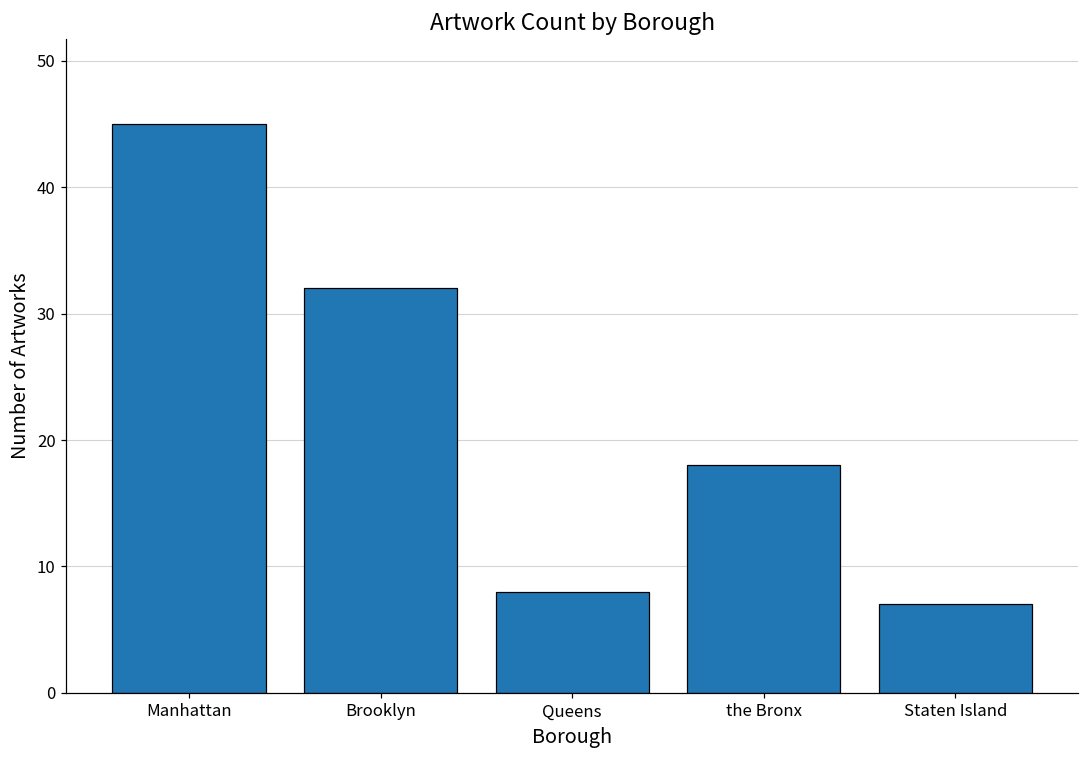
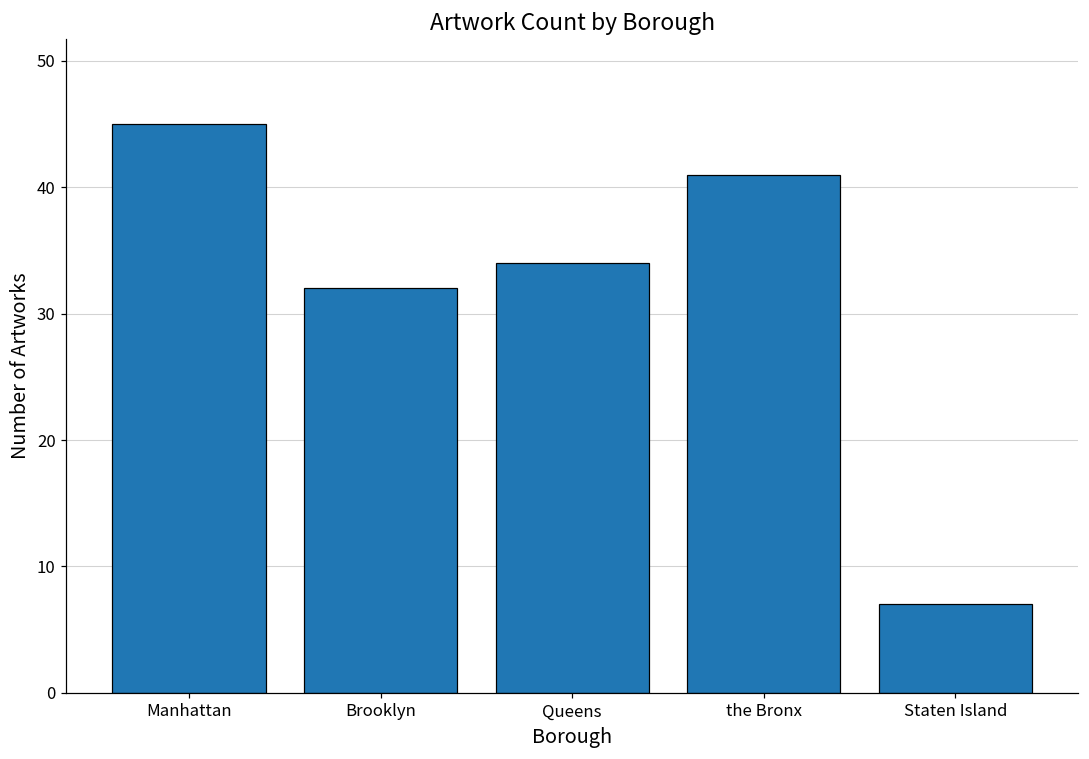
  {
    "Manhattan": 45,
    "Brooklyn": 32,
-   "Queens": 8,
-   "the Bronx": 18,
+   "Queens": 34,
+   "the Bronx": 41,
    "Staten Island": 7
  }
